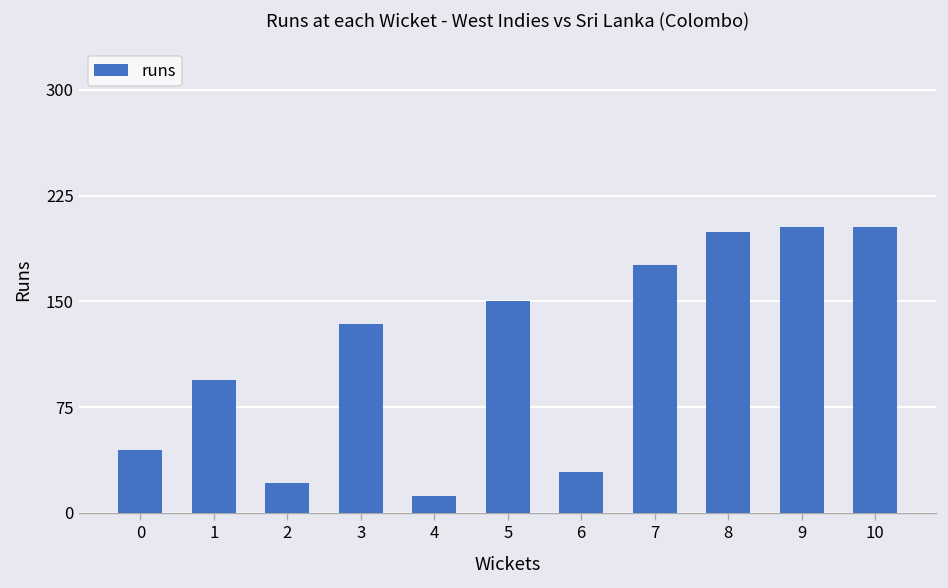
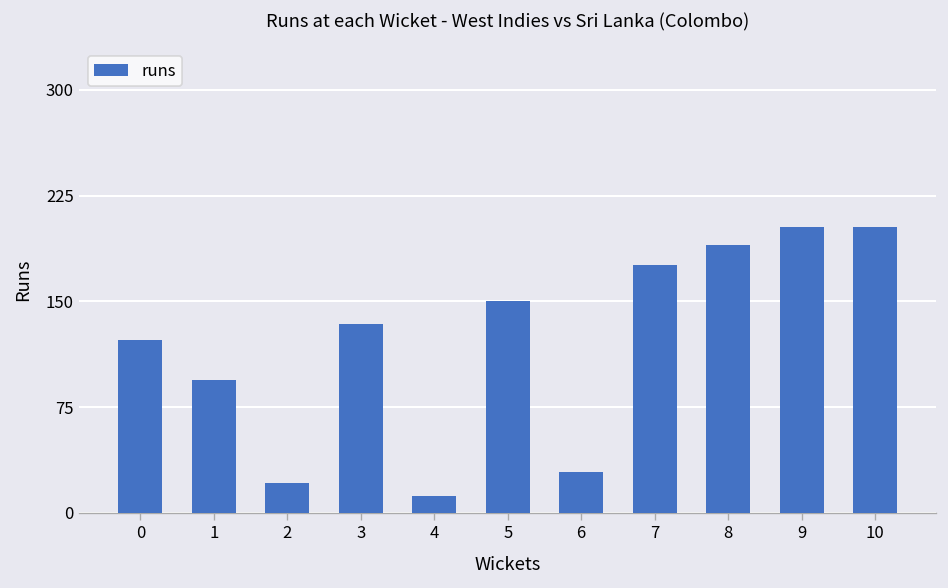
  {
-   "0": 45,
+   "0": 123,
    "1": 94,
    "2": 21,
    "3": 134,
    "4": 12,
    "5": 150,
    "6": 29,
    "7": 176,
-   "8": 199,
+   "8": 190,
    "9": 203,
    "10": 203
  }
